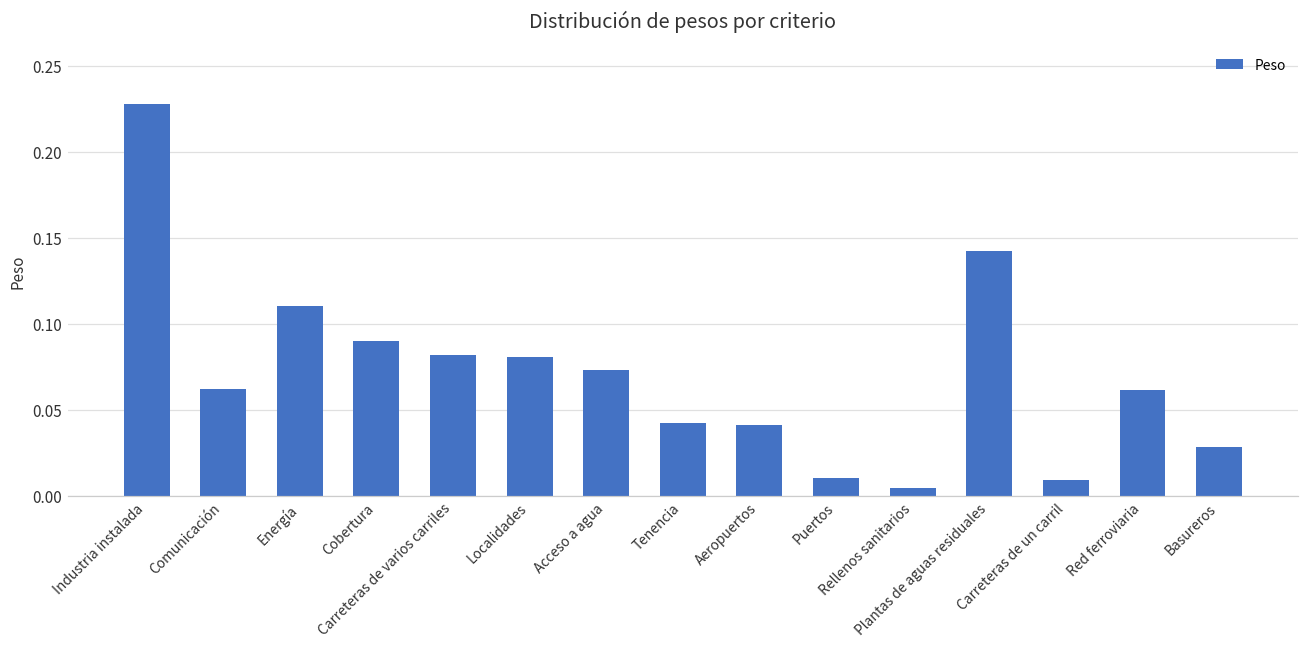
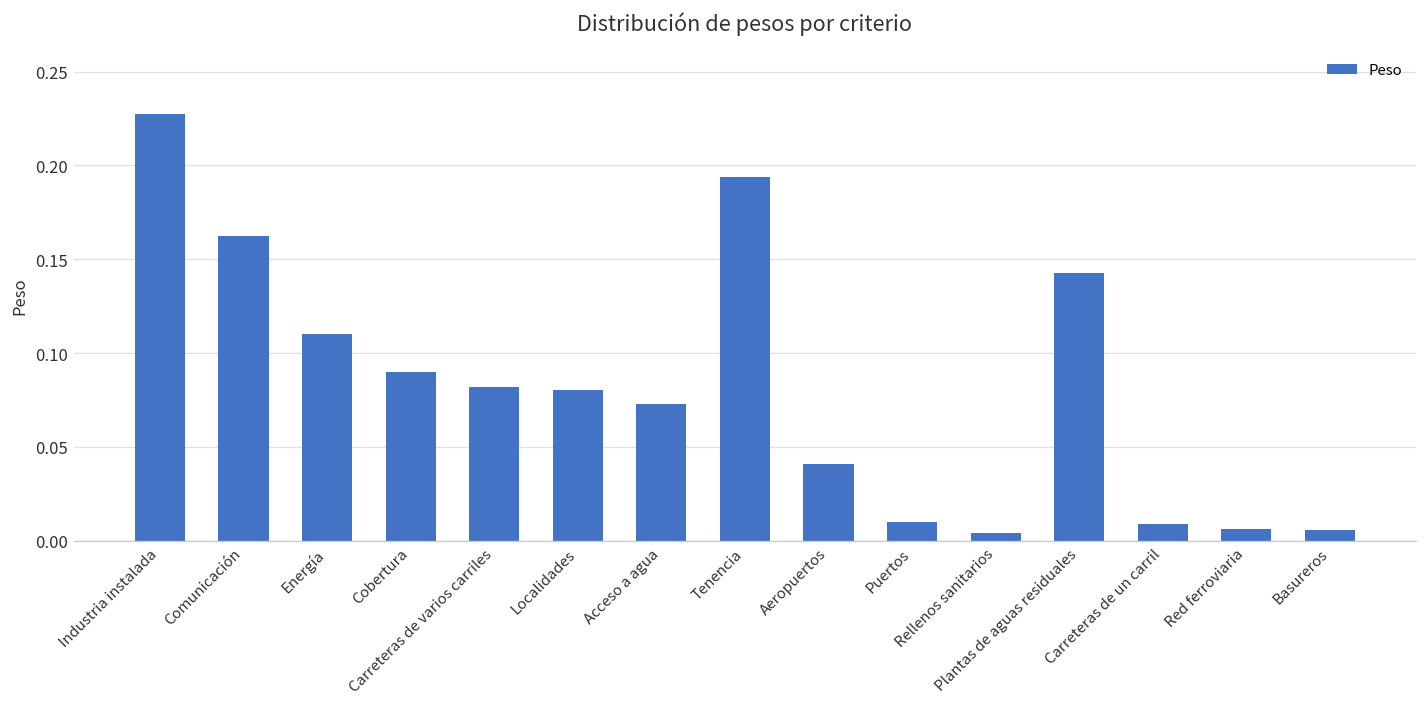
  {
    "Industria instalada": 0.227,
-   "Comunicación": 0.062,
+   "Comunicación": 0.162,
    "Energía": 0.110,
    "Cobertura": 0.090,
    "Carreteras de varios carriles": 0.082,
    "Localidades": 0.081,
    "Acceso a agua": 0.073,
-   "Tenencia": 0.042,
+   "Tenencia": 0.194,
    "Aeropuertos": 0.041,
    "Puertos": 0.010,
    "Rellenos sanitarios": 0.004,
    "Plantas de aguas residuales": 0.142,
    "Carreteras de un carril": 0.009,
-   "Red ferroviaria": 0.062,
-   "Basureros": 0.028
+   "Red ferroviaria": 0.006,
+   "Basureros": 0.006
  }
